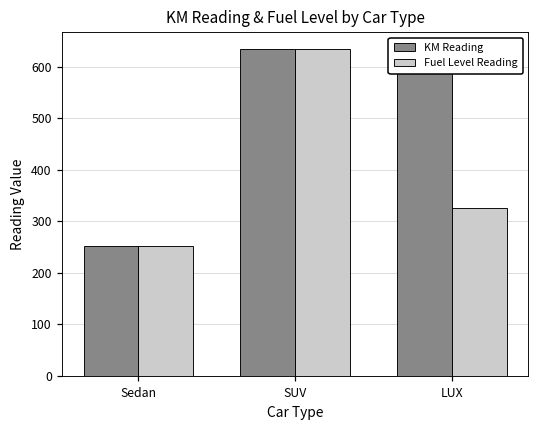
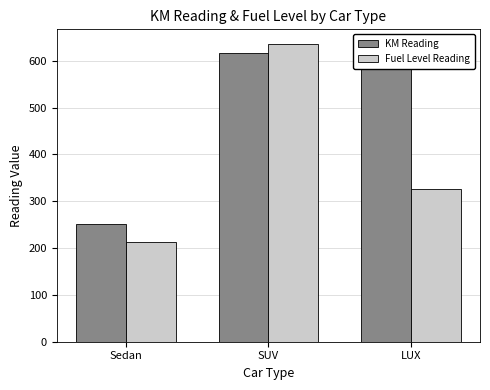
  {
    "KM Reading": {
      "Sedan": 250,
-     "SUV": 630
+     "SUV": 620
    },
    "Fuel Level Reading": {
-     "Sedan": 250,
+     "Sedan": 210,
      "SUV": 640,
      "LUX": 330
    }
  }
